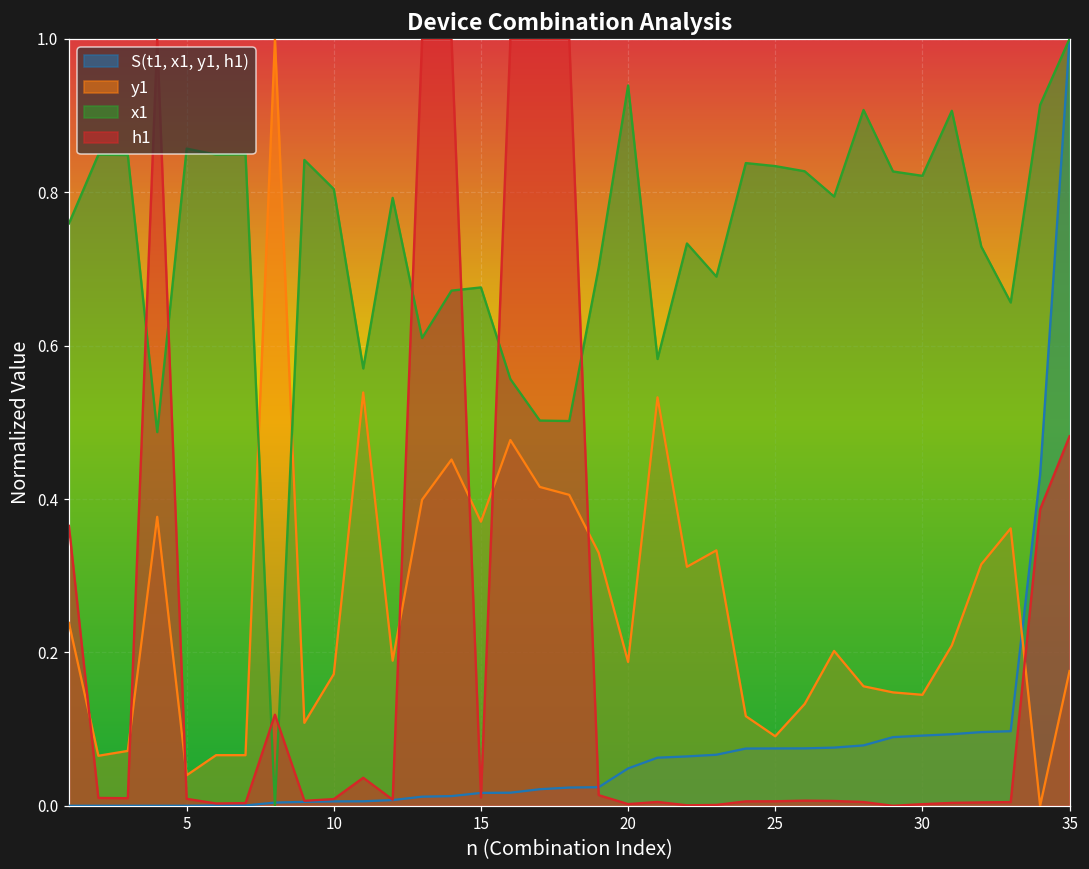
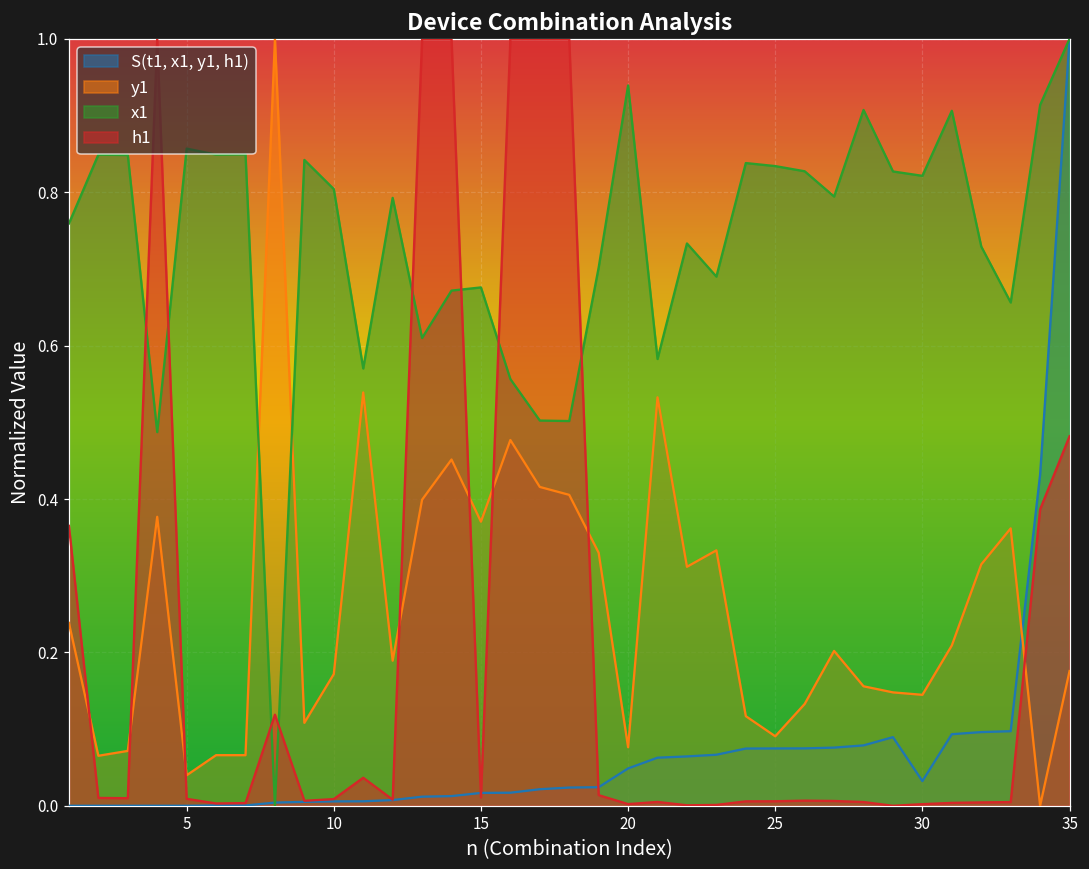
  {
    "S(t1, x1, y1, h1)": {
      "5": 0.00,
      "15": 0.02,
      "20": 0.05,
      "25": 0.07,
-     "30": 0.09
+     "30": 0.03
    },
    "y1": {
      "5": 0.04,
      "10": 0.17,
      "15": 0.37,
-     "20": 0.19,
+     "20": 0.08,
      "25": 0.09,
      "30": 0.14,
      "35": 0.18
    },
    "x1": {
      "10": 0.80,
      "15": 0.68,
      "20": 0.94,
      "25": 0.83,
      "30": 0.82
    },
    "h1": {
      "5": 0.01,
      "15": 0.01,
      "20": 0.00,
      "25": 0.01,
      "30": 0.00,
      "35": 0.48
    }
  }
